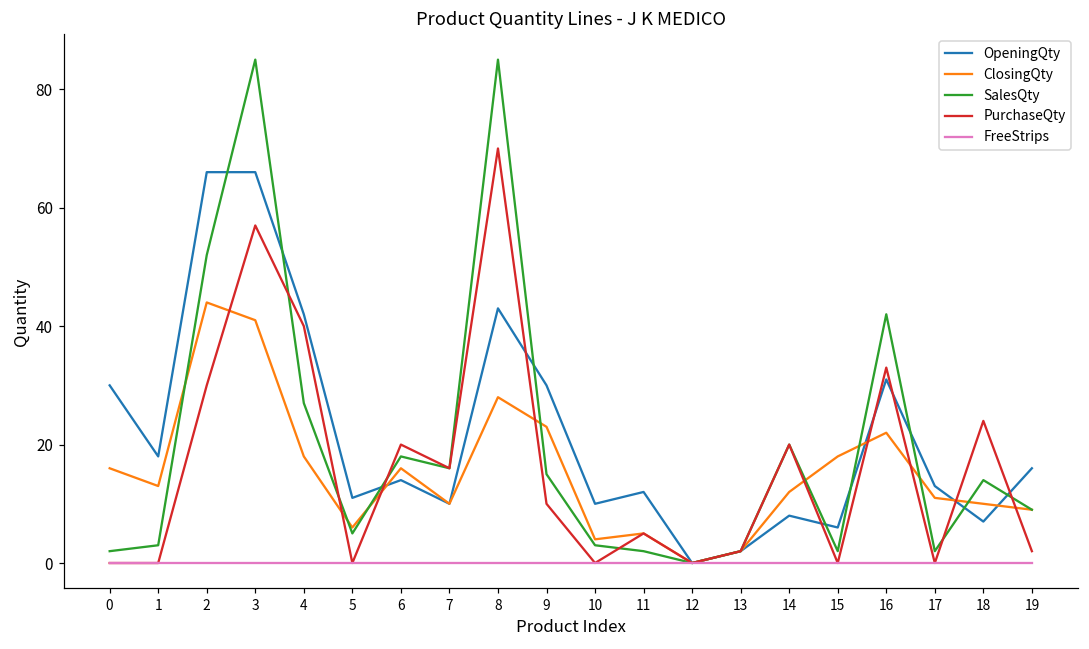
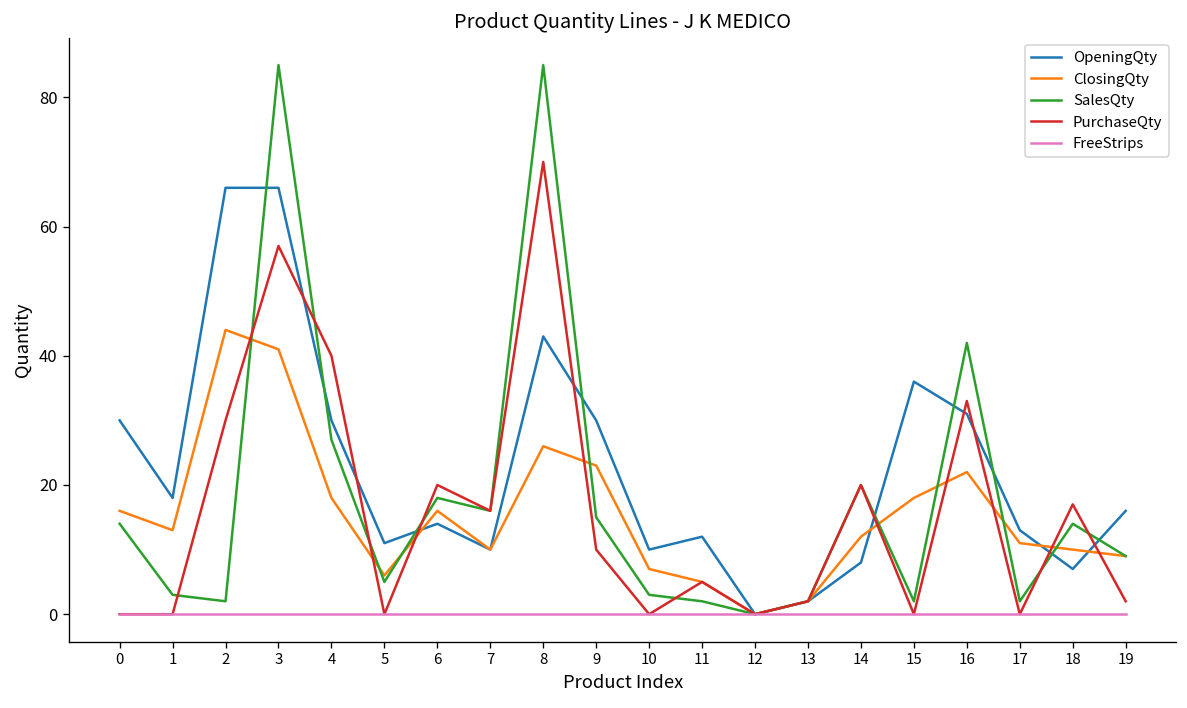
  {
    "OpeningQty": {
      "0": 30,
      "1": 18,
      "2": 66,
      "3": 66,
-     "4": 42,
+     "4": 30,
      "5": 11,
      "6": 14,
      "8": 43,
      "9": 30,
      "10": 10,
      "11": 12,
      "14": 8,
-     "15": 6,
+     "15": 36,
      "16": 31,
      "17": 13,
      "18": 7,
      "19": 16
    },
    "ClosingQty": {
      "0": 16,
      "1": 13,
      "2": 44,
      "3": 41,
      "4": 18,
      "5": 6,
      "6": 16,
-     "8": 28,
+     "8": 26,
      "9": 23,
-     "10": 4,
+     "10": 7,
      "14": 12,
      "15": 18,
      "16": 22,
      "17": 11,
      "18": 10
    },
    "SalesQty": {
-     "0": 2,
+     "0": 14,
      "1": 3,
-     "2": 52,
+     "2": 2,
      "3": 85,
      "4": 27,
      "5": 5,
      "6": 18,
      "8": 85,
      "9": 15,
      "10": 3,
      "11": 2,
      "15": 2,
      "16": 42,
      "17": 2,
      "18": 14
    },
    "PurchaseQty": {
      "2": 30,
      "3": 57,
      "4": 40,
      "6": 20,
      "8": 70,
      "9": 10,
      "16": 33,
-     "18": 24,
+     "18": 17,
      "19": 2
    },
    "FreeStrips": {
      "2": 0,
      "3": 0,
      "4": 0,
      "6": 0,
      "7": 0,
      "8": 0,
      "9": 0,
      "11": 0,
      "13": 0,
      "14": 0,
      "16": 0,
      "18": 0,
      "19": 0
    }
  }
